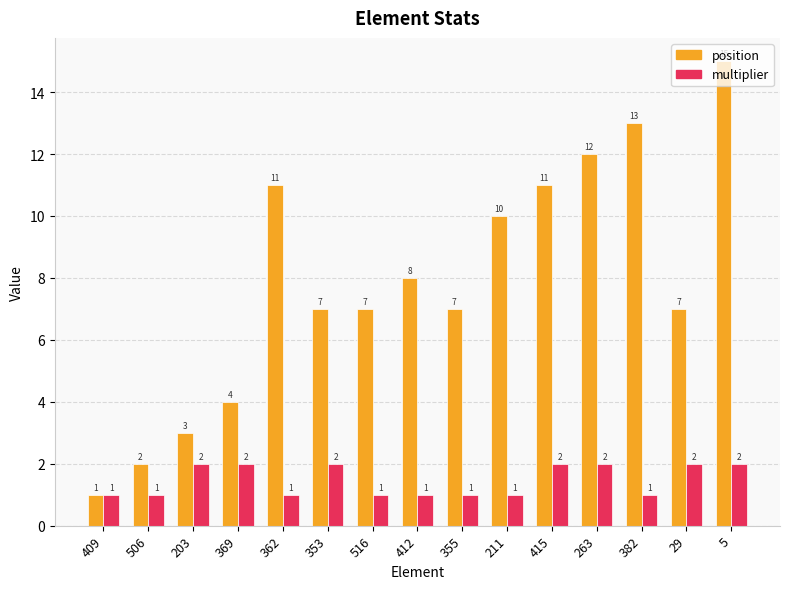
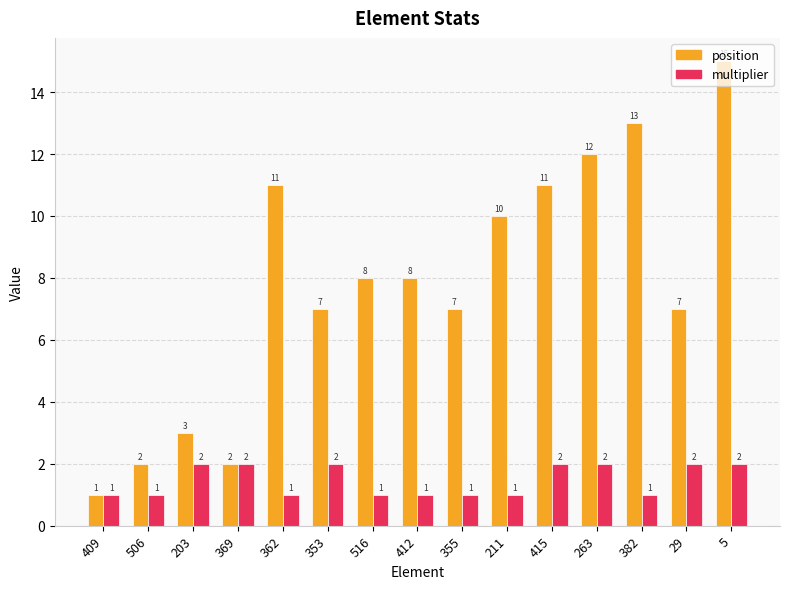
  {
    "position": {
      "409": 1,
      "506": 2,
      "203": 3,
-     "369": 4,
+     "369": 2,
      "362": 11,
      "353": 7,
-     "516": 7,
+     "516": 8,
      "412": 8,
      "355": 7,
      "211": 10,
      "415": 11,
      "263": 12,
      "382": 13,
      "29": 7
    },
    "multiplier": {
      "409": 1,
      "506": 1,
      "203": 2,
      "369": 2,
      "362": 1,
      "353": 2,
      "516": 1,
      "412": 1,
      "355": 1,
      "211": 1,
      "415": 2,
      "263": 2,
      "382": 1,
      "29": 2,
      "5": 2
    }
  }
